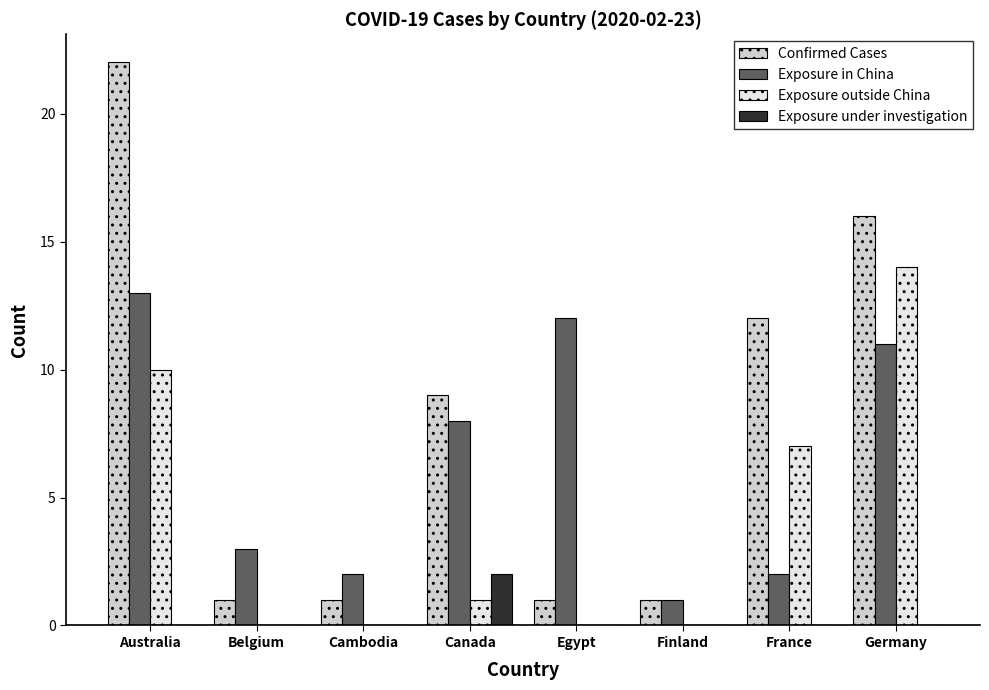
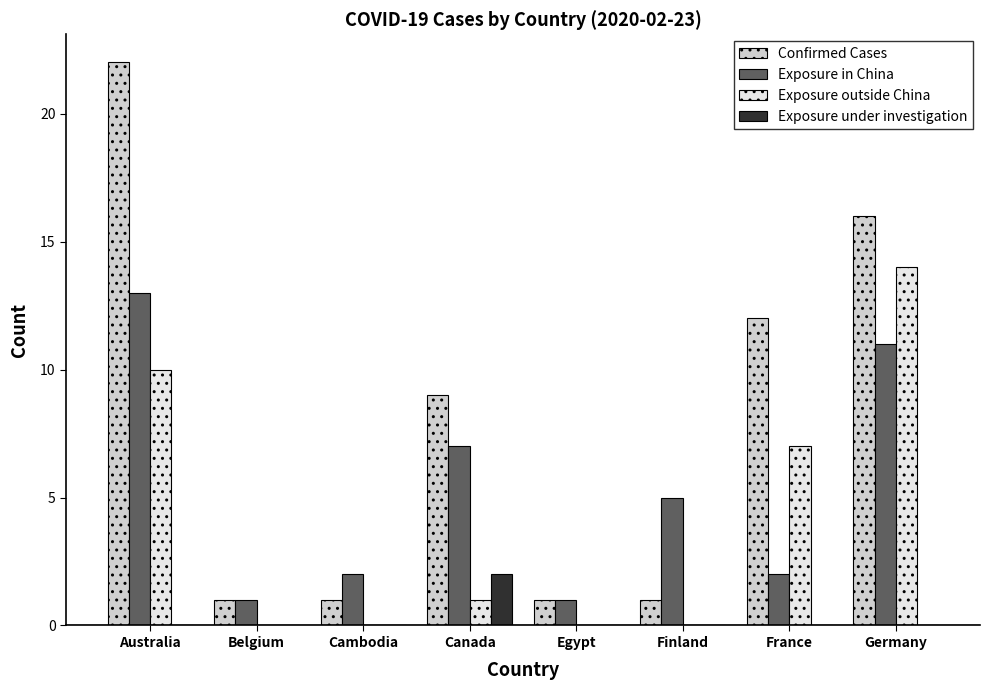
  {
    "Exposure in China": {
      "Australia": 13,
-     "Belgium": 3,
+     "Belgium": 1,
      "Cambodia": 2,
-     "Canada": 8,
-     "Egypt": 12,
-     "Finland": 1,
+     "Canada": 7,
+     "Egypt": 1,
+     "Finland": 5,
      "France": 2,
      "Germany": 11
    },
    "Exposure under investigation": {
      "Australia": 0,
      "Belgium": 0,
      "Cambodia": 0,
      "Canada": 2,
      "Egypt": 0,
      "Finland": 0,
      "France": 0,
      "Germany": 0
    }
  }
